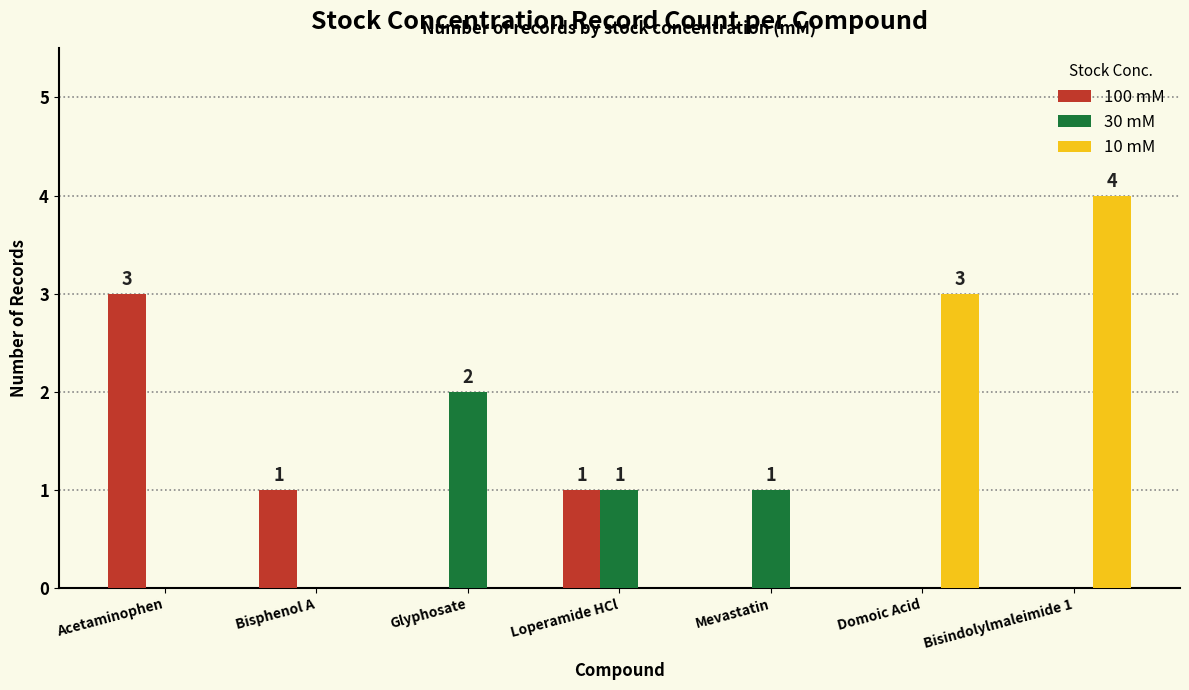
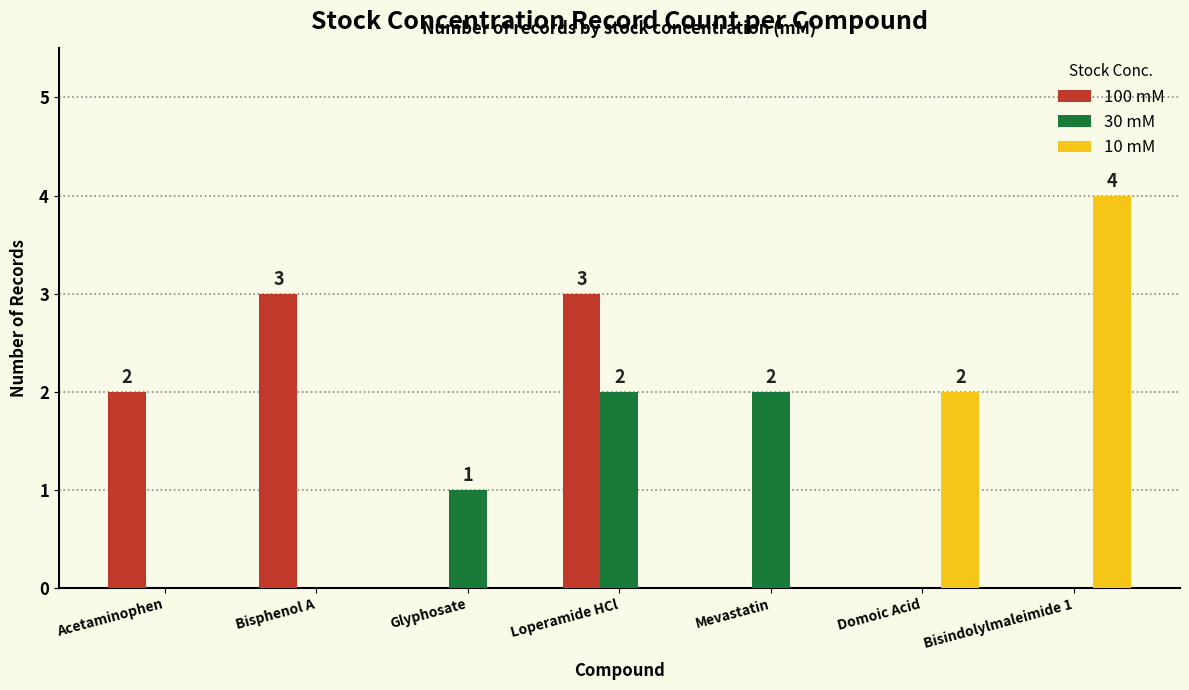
  {
    "100 mM": {
-     "Acetaminophen": 3,
-     "Bisphenol A": 1,
-     "Loperamide HCl": 1
+     "Acetaminophen": 2,
+     "Bisphenol A": 3,
+     "Loperamide HCl": 3
    },
    "30 mM": {
-     "Glyphosate": 2,
-     "Loperamide HCl": 1,
-     "Mevastatin": 1
+     "Glyphosate": 1,
+     "Loperamide HCl": 2,
+     "Mevastatin": 2
    },
    "10 mM": {
-     "Domoic Acid": 3,
+     "Domoic Acid": 2,
      "Bisindolylmaleimide 1": 4
    }
  }
